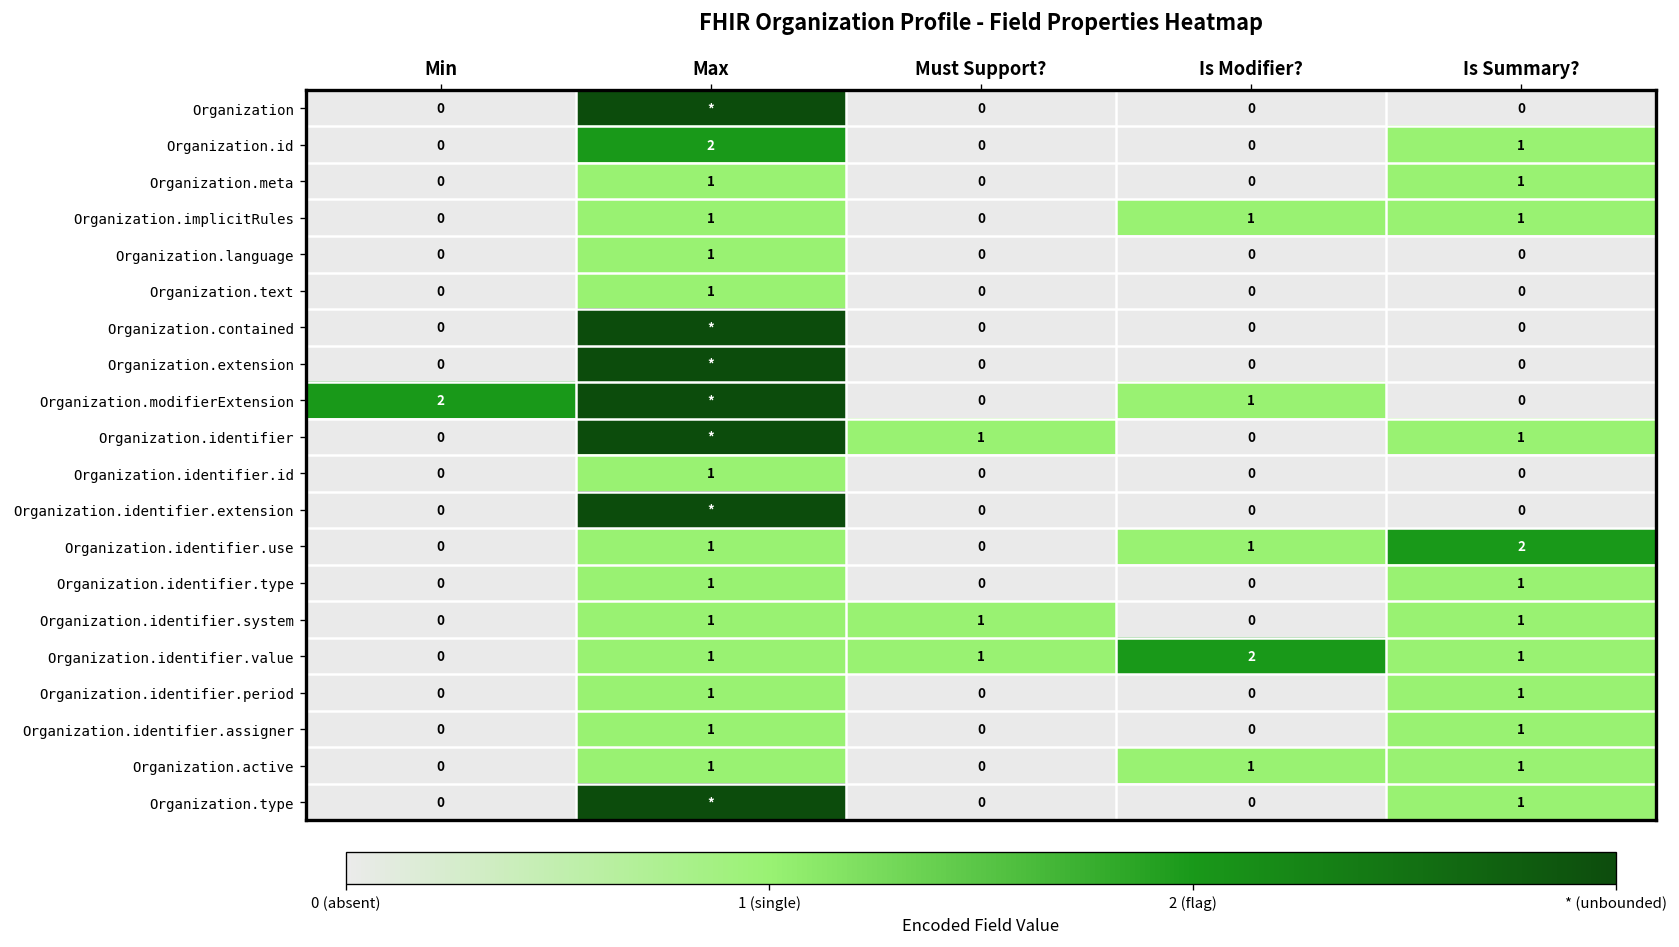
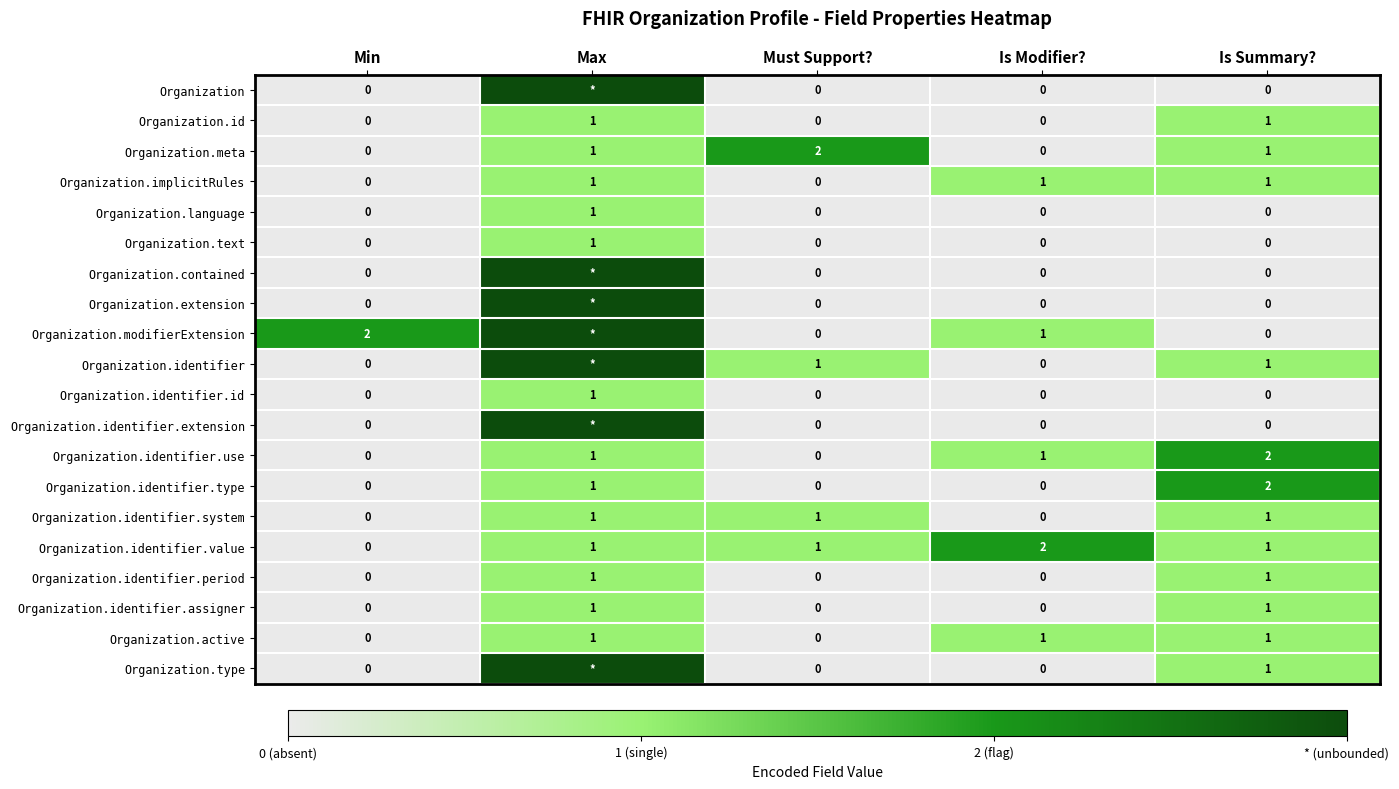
  {
    "Organization": {
      "Min": 0,
      "Must Support?": 0,
      "Is Modifier?": 0,
      "Is Summary?": 0
    },
    "Organization.id": {
      "Min": 0,
-     "Max": 2,
+     "Max": 1,
      "Must Support?": 0,
      "Is Modifier?": 0,
      "Is Summary?": 1
    },
    "Organization.meta": {
      "Min": 0,
      "Max": 1,
-     "Must Support?": 0,
+     "Must Support?": 2,
      "Is Modifier?": 0,
      "Is Summary?": 1
    },
    "Organization.implicitRules": {
      "Min": 0,
      "Max": 1,
      "Must Support?": 0,
      "Is Modifier?": 1,
      "Is Summary?": 1
    },
    "Organization.language": {
      "Min": 0,
      "Max": 1,
      "Must Support?": 0,
      "Is Modifier?": 0,
      "Is Summary?": 0
    },
    "Organization.text": {
      "Min": 0,
      "Max": 1,
      "Must Support?": 0,
      "Is Modifier?": 0,
      "Is Summary?": 0
    },
    "Organization.contained": {
      "Min": 0,
      "Must Support?": 0,
      "Is Modifier?": 0,
      "Is Summary?": 0
    },
    "Organization.extension": {
      "Min": 0,
      "Must Support?": 0,
      "Is Modifier?": 0,
      "Is Summary?": 0
    },
    "Organization.modifierExtension": {
      "Min": 2,
      "Must Support?": 0,
      "Is Modifier?": 1,
      "Is Summary?": 0
    },
    "Organization.identifier": {
      "Min": 0,
      "Must Support?": 1,
      "Is Modifier?": 0,
      "Is Summary?": 1
    },
    "Organization.identifier.id": {
      "Min": 0,
      "Max": 1,
      "Must Support?": 0,
      "Is Modifier?": 0,
      "Is Summary?": 0
    },
    "Organization.identifier.extension": {
      "Min": 0,
      "Must Support?": 0,
      "Is Modifier?": 0,
      "Is Summary?": 0
    },
    "Organization.identifier.use": {
      "Min": 0,
      "Max": 1,
      "Must Support?": 0,
      "Is Modifier?": 1,
      "Is Summary?": 2
    },
    "Organization.identifier.type": {
      "Min": 0,
      "Max": 1,
      "Must Support?": 0,
      "Is Modifier?": 0,
-     "Is Summary?": 1
+     "Is Summary?": 2
    },
    "Organization.identifier.system": {
      "Min": 0,
      "Max": 1,
      "Must Support?": 1,
      "Is Modifier?": 0,
      "Is Summary?": 1
    },
    "Organization.identifier.value": {
      "Min": 0,
      "Max": 1,
      "Must Support?": 1,
      "Is Modifier?": 2,
      "Is Summary?": 1
    },
    "Organization.identifier.period": {
      "Min": 0,
      "Max": 1,
      "Must Support?": 0,
      "Is Modifier?": 0,
      "Is Summary?": 1
    },
    "Organization.identifier.assigner": {
      "Min": 0,
      "Max": 1,
      "Must Support?": 0,
      "Is Modifier?": 0,
      "Is Summary?": 1
    },
    "Organization.active": {
      "Min": 0,
      "Max": 1,
      "Must Support?": 0,
      "Is Modifier?": 1,
      "Is Summary?": 1
    },
    "Organization.type": {
      "Min": 0,
      "Must Support?": 0,
      "Is Modifier?": 0,
      "Is Summary?": 1
    }
  }
